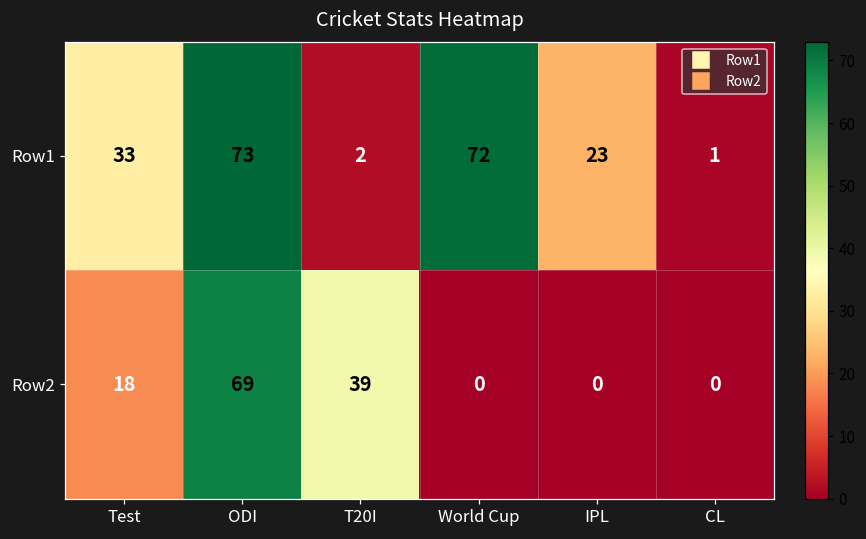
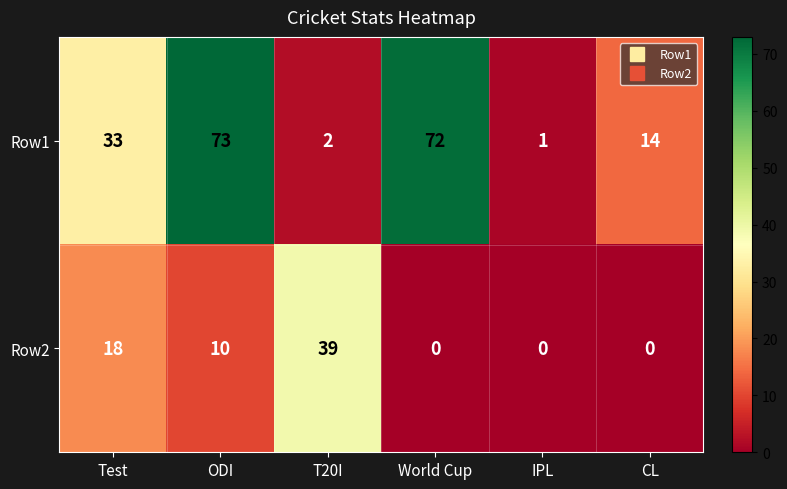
  {
    "Row1": {
      "Test": 33,
      "ODI": 73,
      "T20I": 2,
      "World Cup": 72,
-     "IPL": 23,
-     "CL": 1
+     "IPL": 1,
+     "CL": 14
    },
    "Row2": {
      "Test": 18,
-     "ODI": 69,
+     "ODI": 10,
      "T20I": 39,
      "World Cup": 0,
      "IPL": 0,
      "CL": 0
    }
  }
